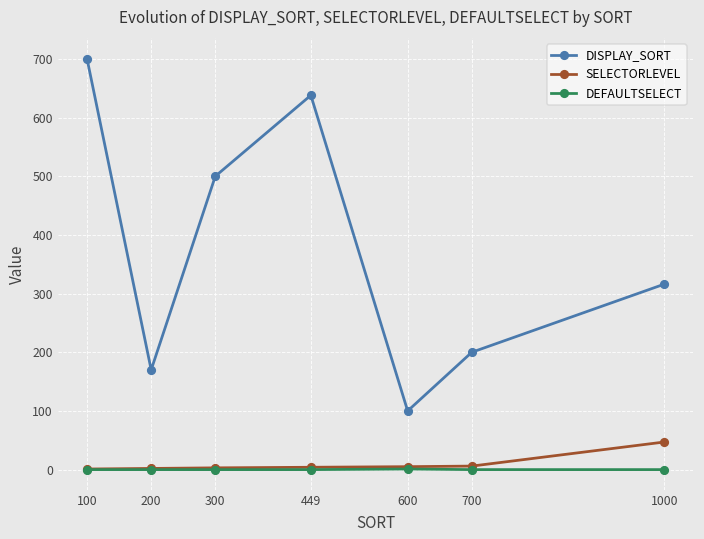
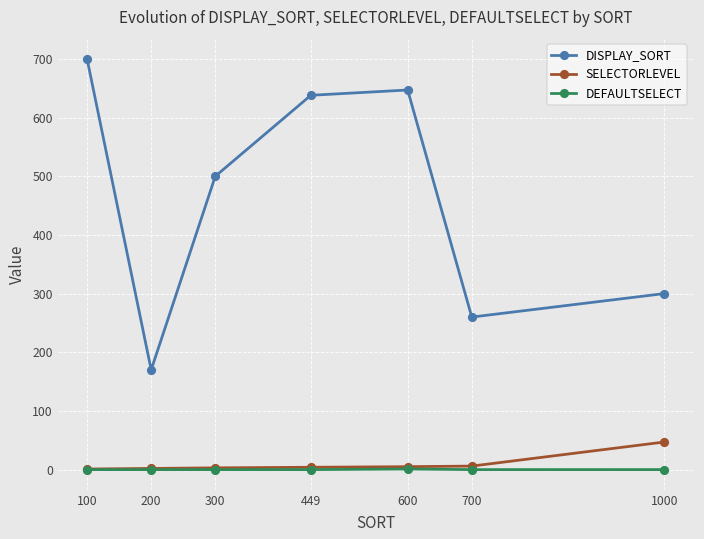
  {
    "DISPLAY_SORT": {
      "100": 700,
      "200": 170,
      "300": 500,
      "449": 640,
-     "600": 100,
-     "700": 200,
-     "1000": 320
+     "600": 650,
+     "700": 260,
+     "1000": 300
    },
    "SELECTORLEVEL": {
      "700": 10,
      "1000": 50
    },
    "DEFAULTSELECT": {
      "700": 0,
      "1000": 0
    }
  }
